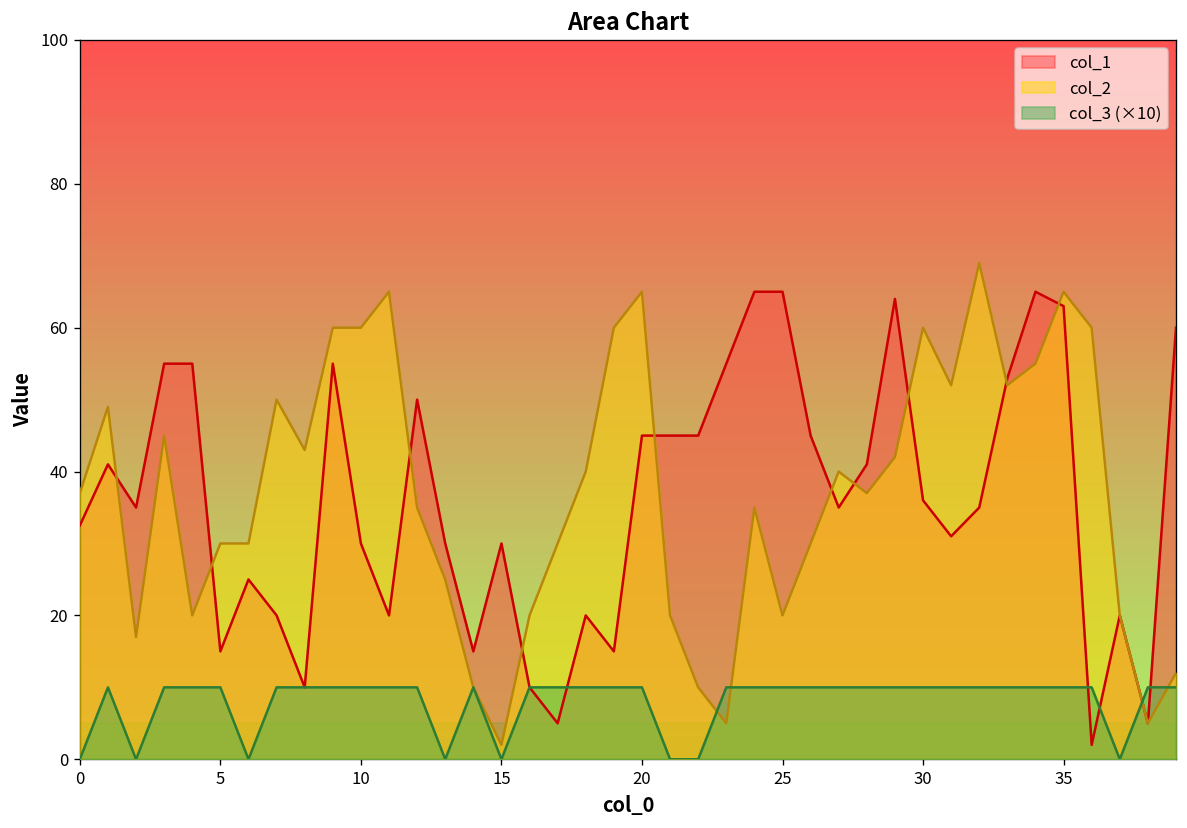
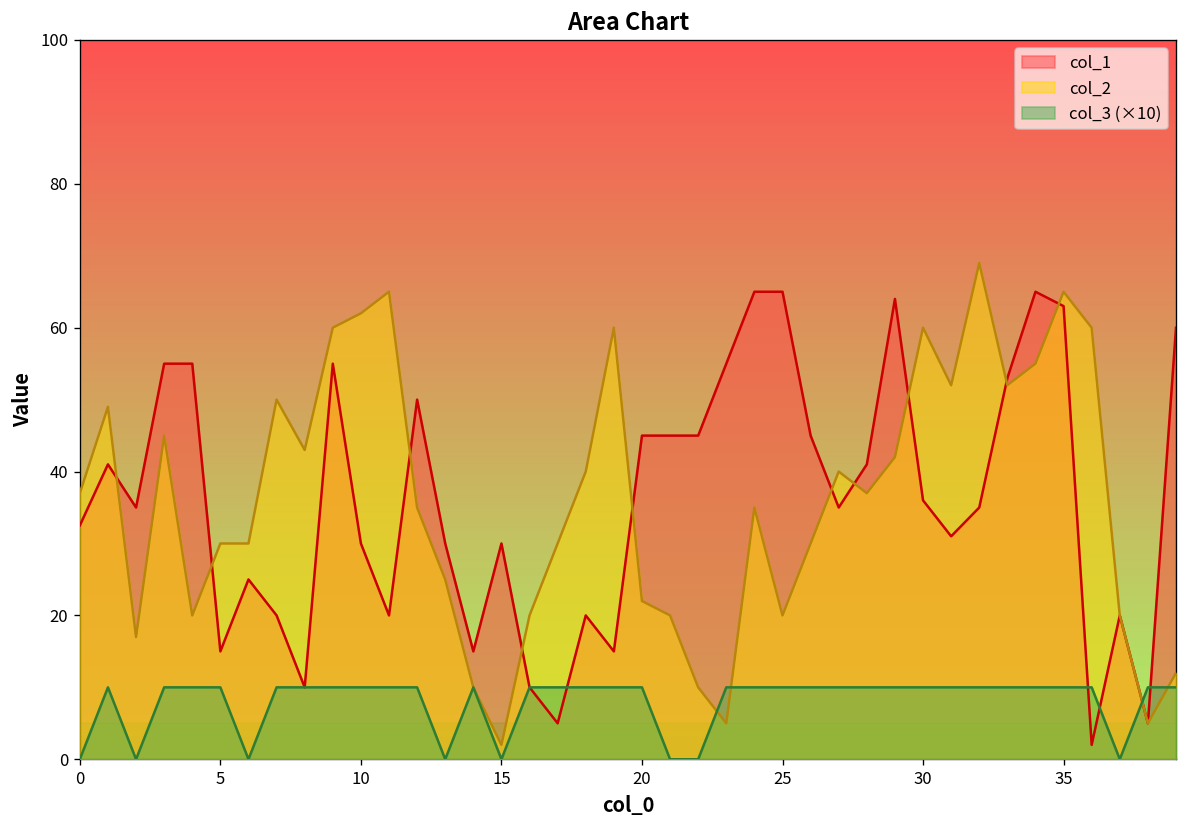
  {
    "col_1": {
      "0": 33,
      "5": 15,
      "10": 30,
      "15": 30,
      "20": 45,
      "25": 65,
      "30": 36,
      "35": 63
    },
    "col_2": {
      "0": 37,
      "5": 30,
-     "10": 60,
+     "10": 62,
      "15": 2,
-     "20": 65,
+     "20": 22,
      "25": 20,
      "30": 60,
      "35": 65
    },
    "col_3 (×10)": {
      "0": 0,
      "5": 10,
      "10": 10,
      "15": 0,
      "20": 10,
      "25": 10,
      "30": 10,
      "35": 10
    }
  }
